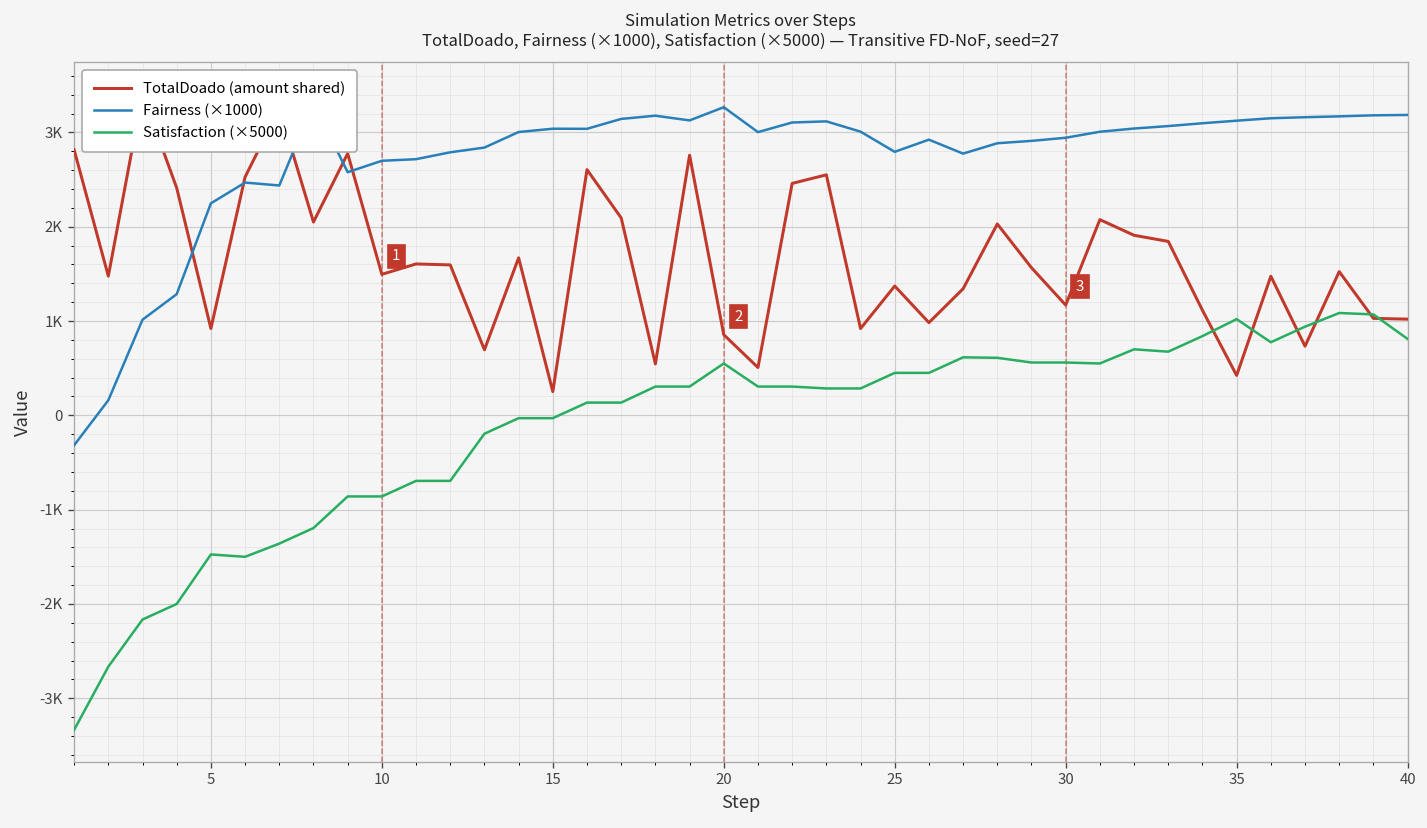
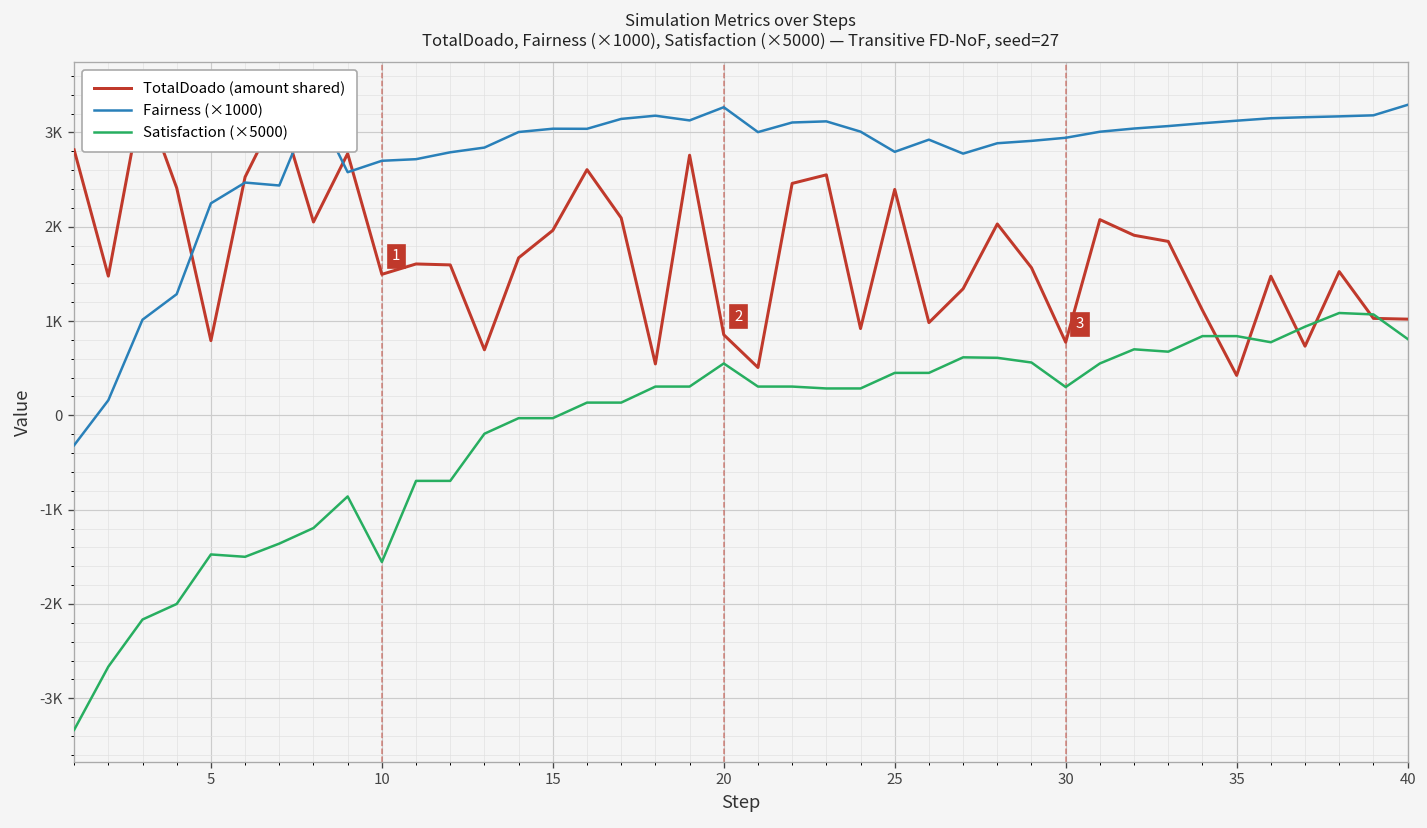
  {
    "TotalDoado (amount shared)": {
-     "5": 900,
-     "15": 300,
-     "25": 1400,
-     "30": 1200,
+     "5": 800,
+     "15": 2000,
+     "25": 2400,
+     "30": 800,
      "35": 400,
      "40": 1000
    },
    "Fairness (×1000)": {
      "5": 2200,
      "10": 2700,
      "15": 3000,
      "20": 3300,
      "25": 2800,
      "30": 2900,
      "35": 3100,
-     "40": 3200
+     "40": 3300
    },
    "Satisfaction (×5000)": {
      "5": -1500,
-     "10": -900,
+     "10": -1600,
      "15": 0,
      "20": 600,
      "25": 500,
-     "30": 600,
-     "35": 1000,
+     "30": 300,
+     "35": 800,
      "40": 800
    }
  }
